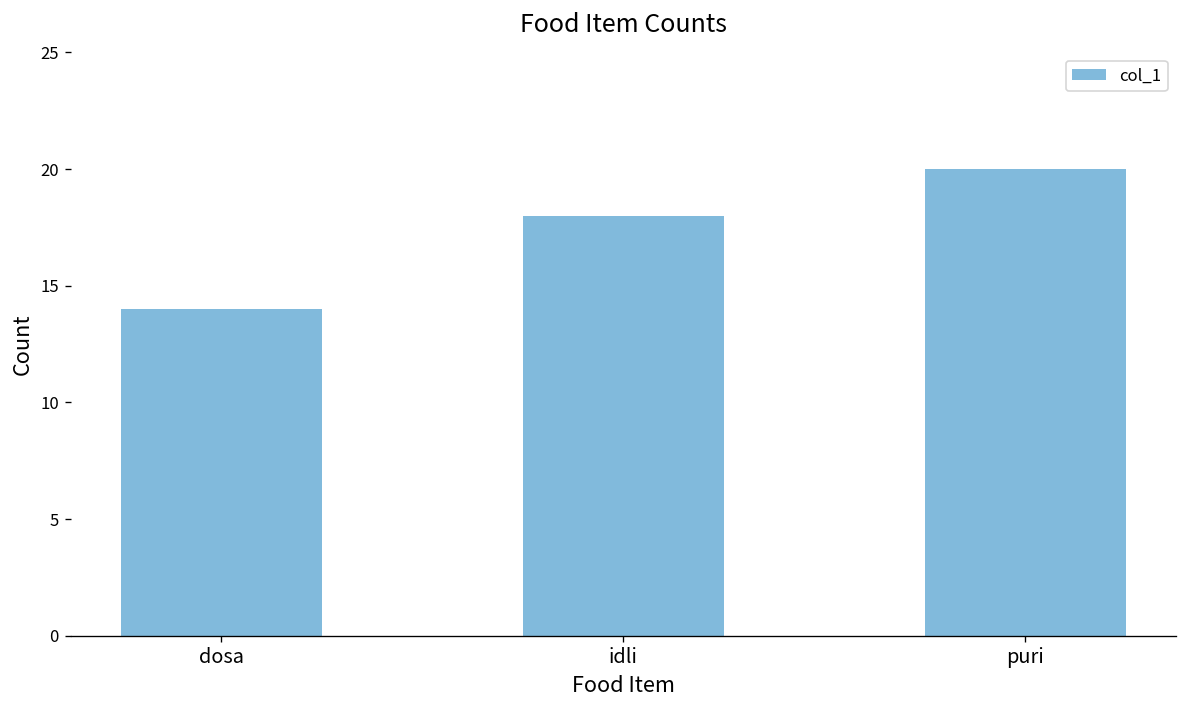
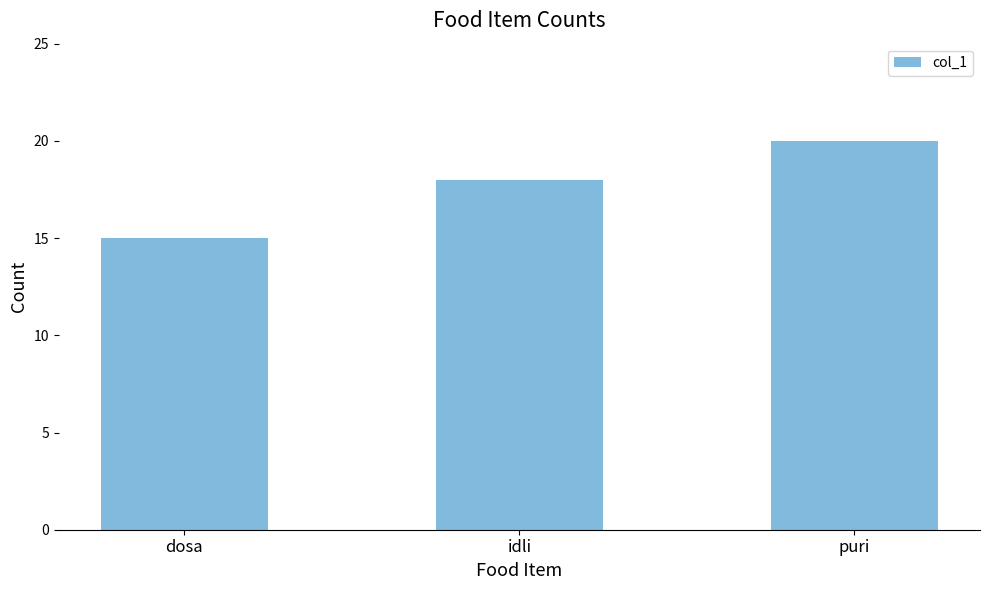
  {
-   "dosa": 14,
+   "dosa": 15,
    "idli": 18,
    "puri": 20
  }
